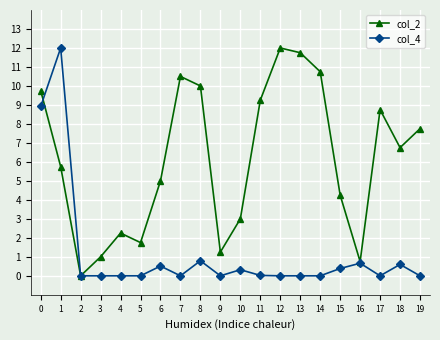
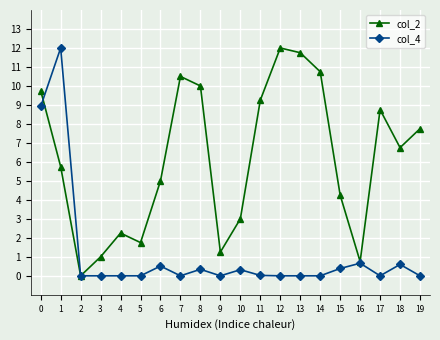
  {
    "col_2": {
      "0": 9.8,
      "1": 5.8,
      "3": 1.0,
      "4": 2.3,
      "5": 1.8,
      "6": 5.0,
      "7": 10.5,
      "8": 10.0,
      "9": 1.3,
      "10": 3.0,
      "11": 9.3,
      "12": 12.0,
      "13": 11.8,
      "14": 10.8,
      "15": 4.3,
      "17": 8.8,
      "18": 6.8,
      "19": 7.8
    },
    "col_4": {
      "0": 8.9,
      "1": 12.0,
      "3": 0.0,
      "4": 0.0,
      "5": 0.0,
      "6": 0.5,
      "7": 0.0,
-     "8": 0.8,
+     "8": 0.3,
      "9": 0.0,
      "10": 0.3,
      "11": 0.0,
      "12": 0.0,
      "13": 0.0,
      "14": 0.0,
      "15": 0.4,
      "17": 0.0,
      "18": 0.6,
      "19": 0.0
    }
  }
